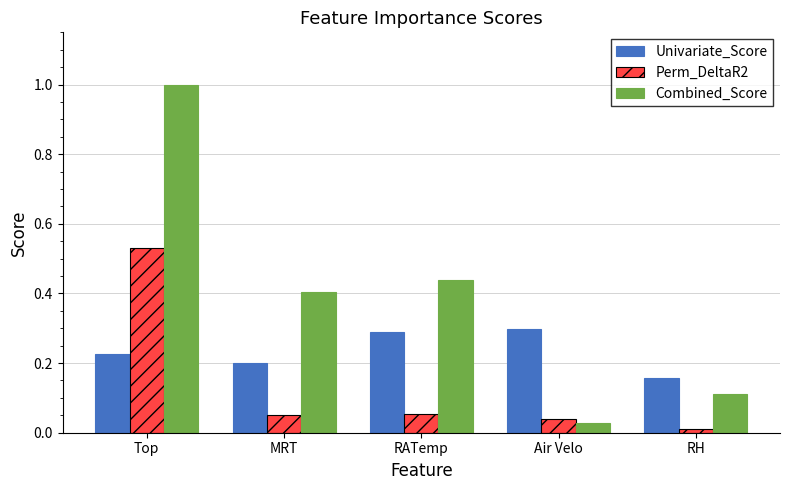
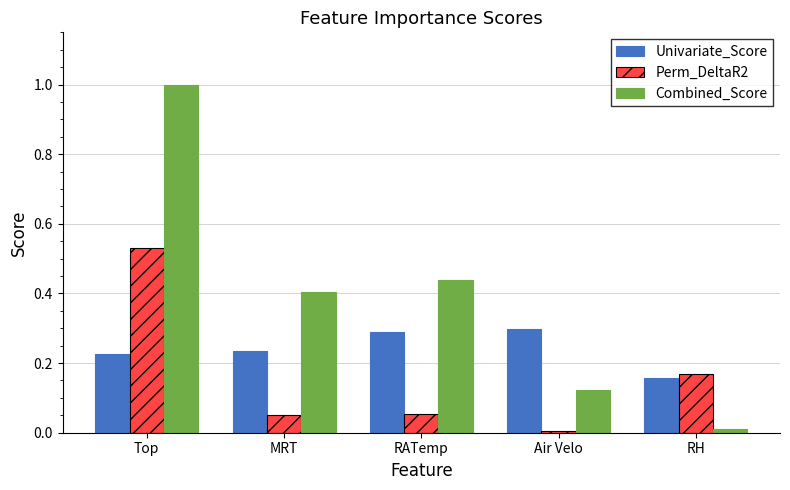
  {
    "Univariate_Score": {
      "Top": 0.23,
-     "MRT": 0.20,
+     "MRT": 0.24,
      "RATemp": 0.29,
      "Air Velo": 0.30,
      "RH": 0.16
    },
    "Perm_DeltaR2": {
      "Top": 0.53,
      "MRT": 0.05,
      "RATemp": 0.06,
-     "Air Velo": 0.04,
-     "RH": 0.01
+     "Air Velo": 0.00,
+     "RH": 0.17
    },
    "Combined_Score": {
      "Top": 1.00,
      "MRT": 0.40,
      "RATemp": 0.44,
-     "Air Velo": 0.03,
-     "RH": 0.11
+     "Air Velo": 0.12,
+     "RH": 0.01
    }
  }
